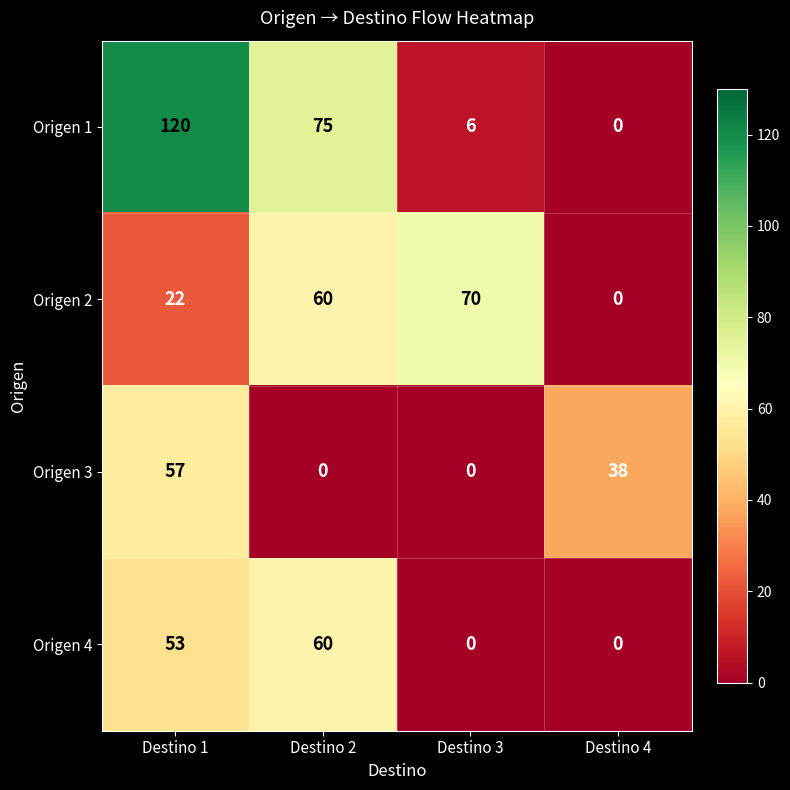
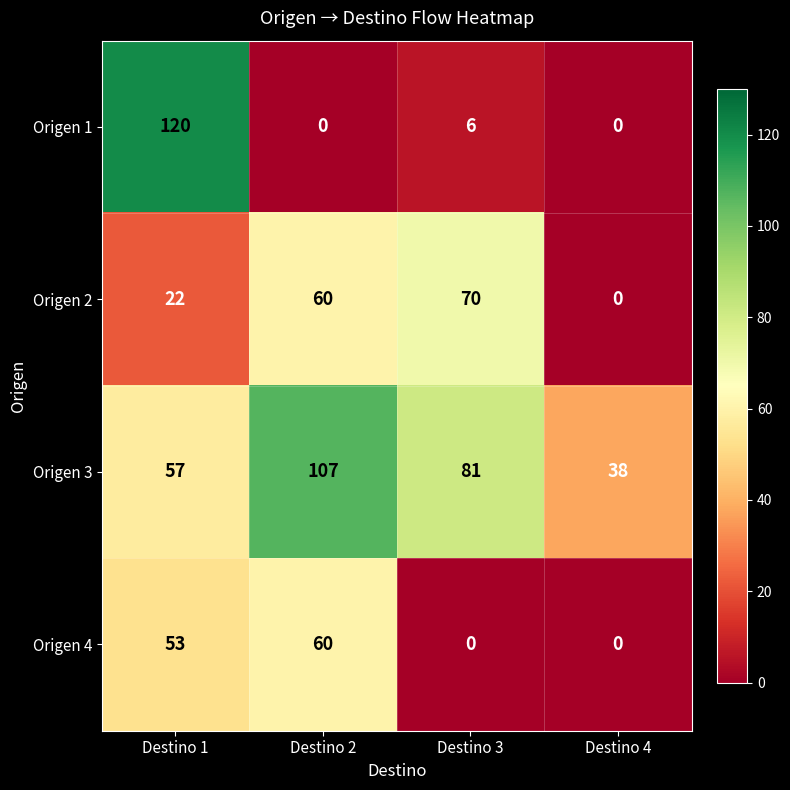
  {
    "Origen 1": {
      "Destino 1": 120,
-     "Destino 2": 75,
+     "Destino 2": 0,
      "Destino 3": 6,
      "Destino 4": 0
    },
    "Origen 2": {
      "Destino 1": 22,
      "Destino 2": 60,
      "Destino 3": 70,
      "Destino 4": 0
    },
    "Origen 3": {
      "Destino 1": 57,
-     "Destino 2": 0,
-     "Destino 3": 0,
+     "Destino 2": 107,
+     "Destino 3": 81,
      "Destino 4": 38
    },
    "Origen 4": {
      "Destino 1": 53,
      "Destino 2": 60,
      "Destino 3": 0,
      "Destino 4": 0
    }
  }
